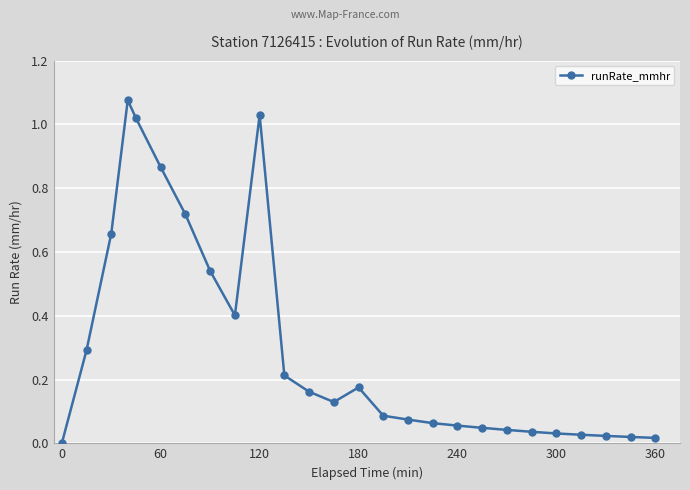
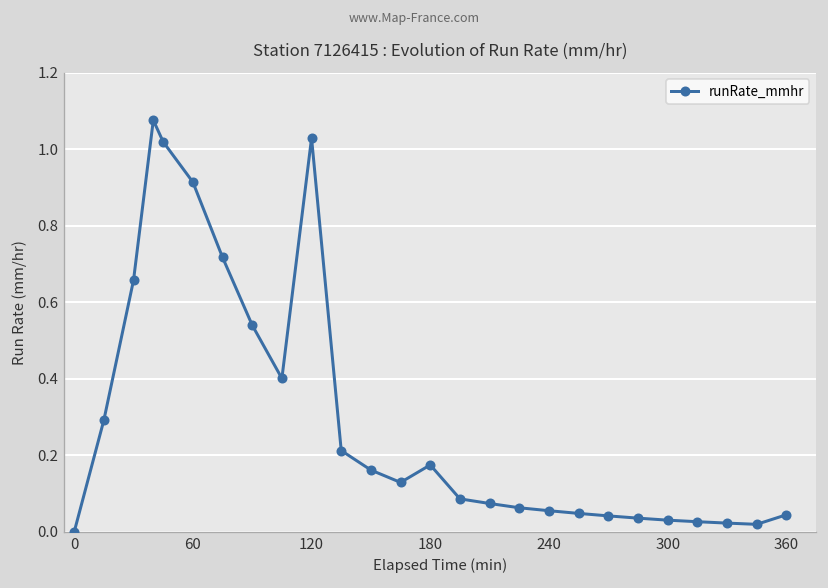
  {
    "0": 0.00,
-   "60": 0.87,
+   "60": 0.91,
    "120": 1.03,
    "180": 0.18,
    "240": 0.06,
    "300": 0.03,
-   "360": 0.02
+   "360": 0.04
  }
